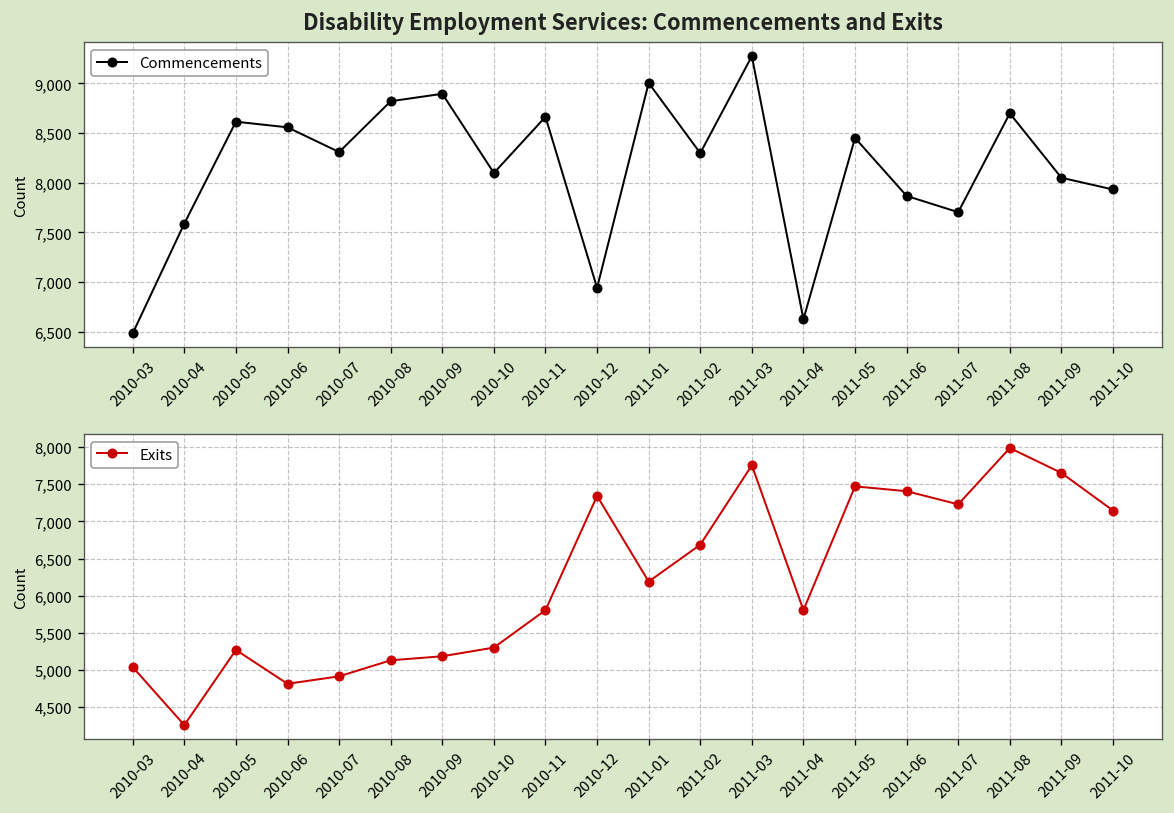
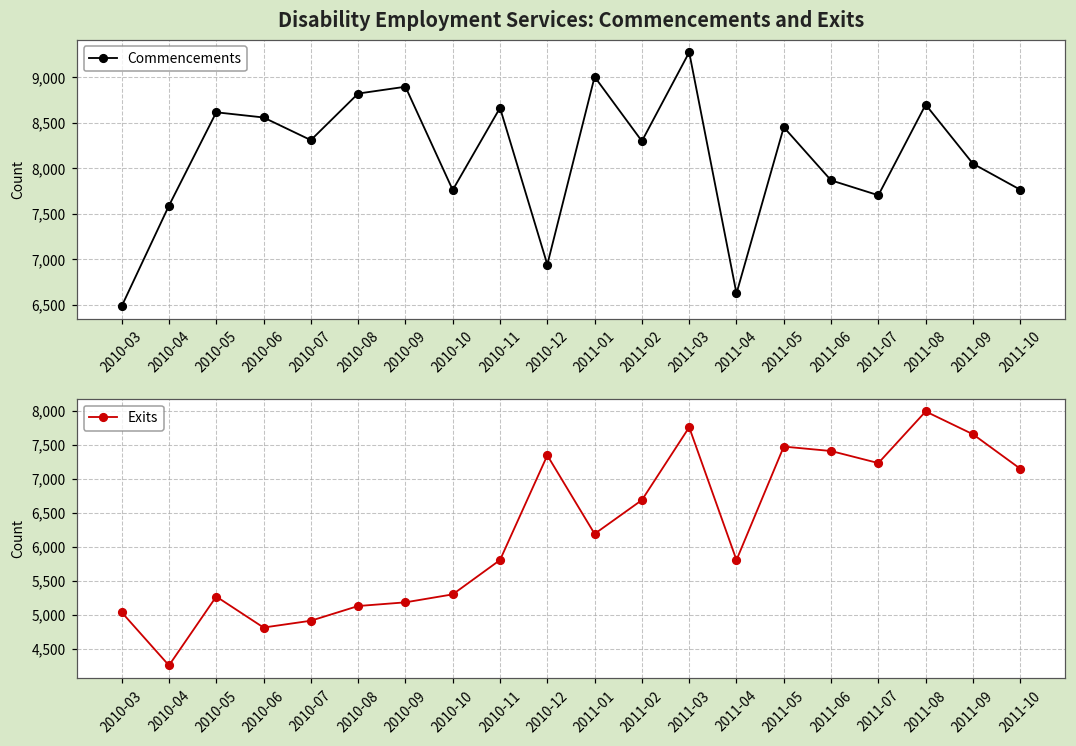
  {
    "Disability Employment Services: Commencements and Exits": {
      "2010-03": "6,500",
      "2010-04": "7,600",
      "2010-05": "8,600",
      "2010-06": "8,600",
      "2010-07": "8,300",
      "2010-08": "8,800",
      "2010-09": "8,900",
-     "2010-10": "8,100",
+     "2010-10": "7,800",
      "2010-11": "8,700",
      "2010-12": "6,900",
      "2011-01": "9,000",
      "2011-02": "8,300",
      "2011-03": "9,300",
      "2011-04": "6,600",
      "2011-05": "8,500",
      "2011-06": "7,900",
      "2011-07": "7,700",
      "2011-08": "8,700",
      "2011-09": "8,100",
-     "2011-10": "7,900"
+     "2011-10": "7,800"
    }
  }
